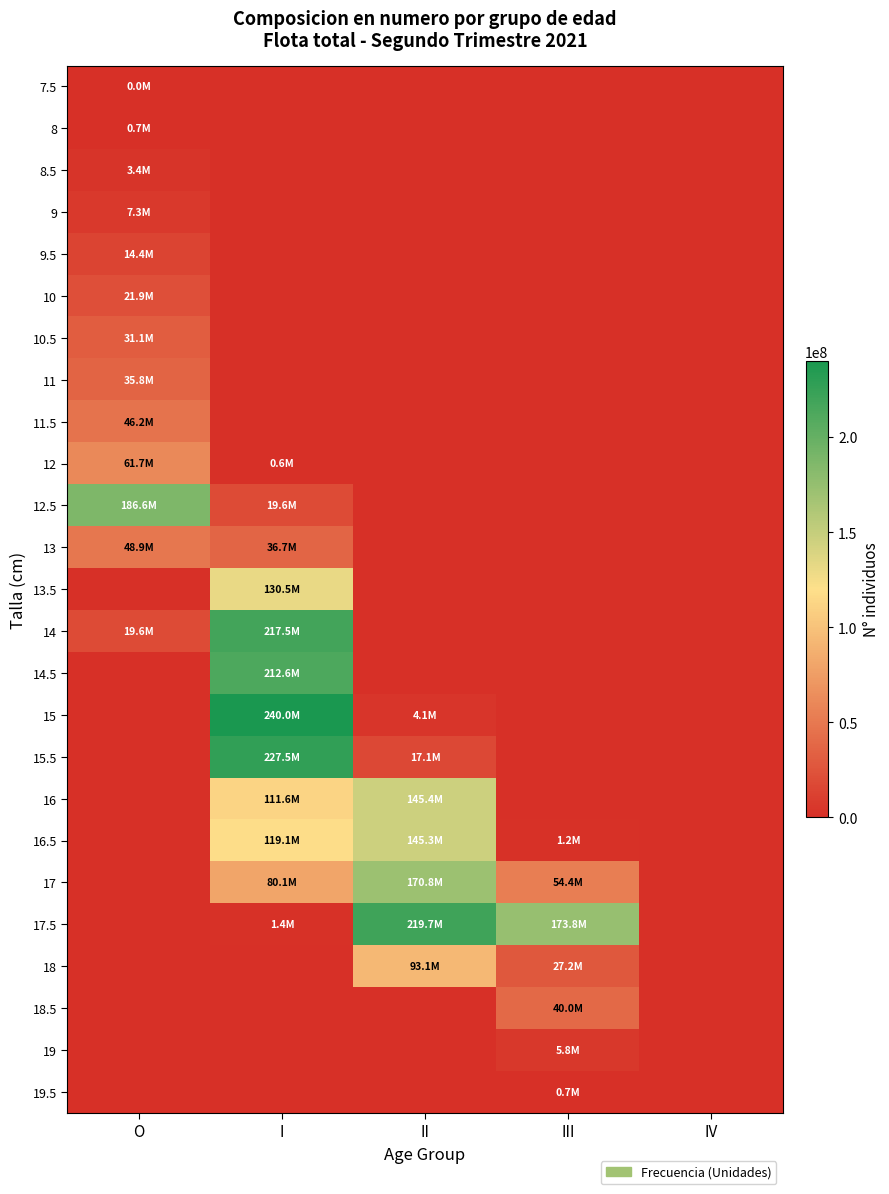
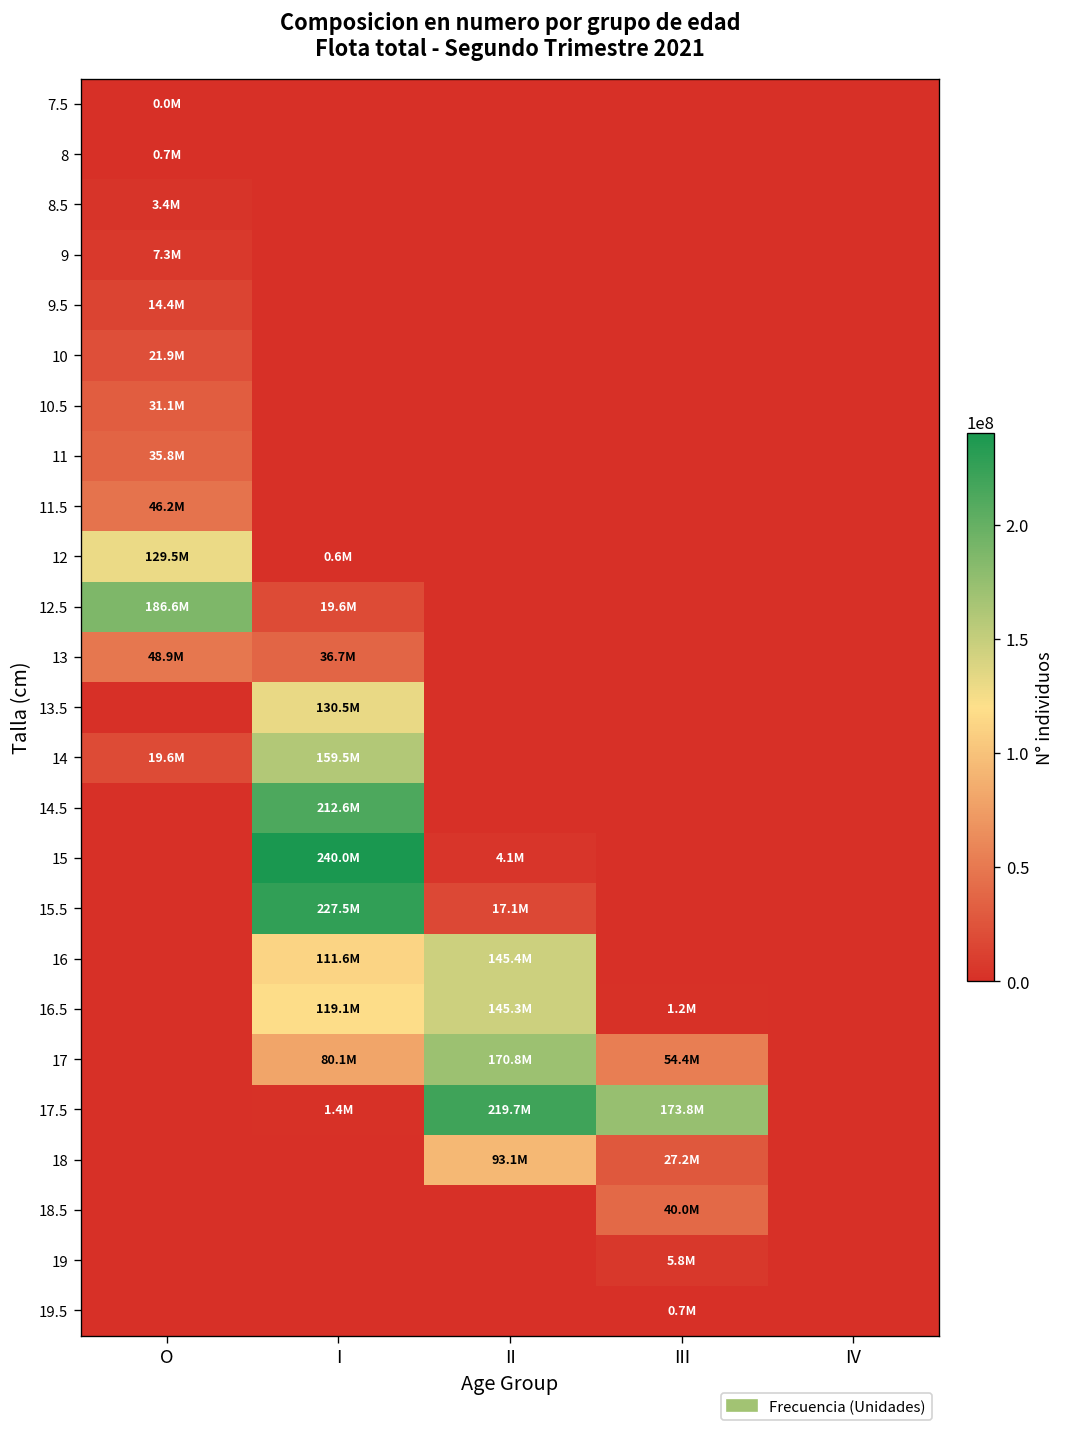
  {
    "7.5": {
      "O": "0.0M"
    },
    "8": {
      "O": "0.7M"
    },
    "8.5": {
      "O": "3.4M"
    },
    "9": {
      "O": "7.3M"
    },
    "9.5": {
      "O": "14.4M"
    },
    "10": {
      "O": "21.9M"
    },
    "10.5": {
      "O": "31.1M"
    },
    "11": {
      "O": "35.8M"
    },
    "11.5": {
      "O": "46.2M"
    },
    "12": {
-     "O": "61.7M",
+     "O": "129.5M",
      "I": "0.6M"
    },
    "12.5": {
      "O": "186.6M",
      "I": "19.6M"
    },
    "13": {
      "O": "48.9M",
      "I": "36.7M"
    },
    "13.5": {
      "I": "130.5M"
    },
    "14": {
      "O": "19.6M",
-     "I": "217.5M"
+     "I": "159.5M"
    },
    "14.5": {
      "I": "212.6M"
    },
    "15": {
      "I": "240.0M",
      "II": "4.1M"
    },
    "15.5": {
      "I": "227.5M",
      "II": "17.1M"
    },
    "16": {
      "I": "111.6M",
      "II": "145.4M"
    },
    "16.5": {
      "I": "119.1M",
      "II": "145.3M",
      "III": "1.2M"
    },
    "17": {
      "I": "80.1M",
      "II": "170.8M",
      "III": "54.4M"
    },
    "17.5": {
      "I": "1.4M",
      "II": "219.7M",
      "III": "173.8M"
    },
    "18": {
      "II": "93.1M",
      "III": "27.2M"
    },
    "18.5": {
      "III": "40.0M"
    },
    "19": {
      "III": "5.8M"
    },
    "19.5": {
      "III": "0.7M"
    }
  }
